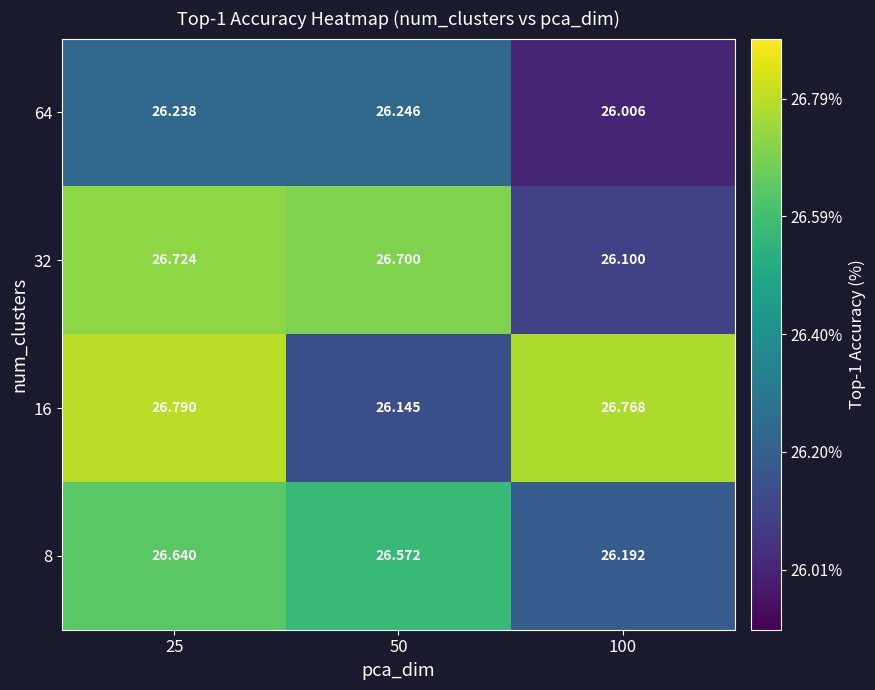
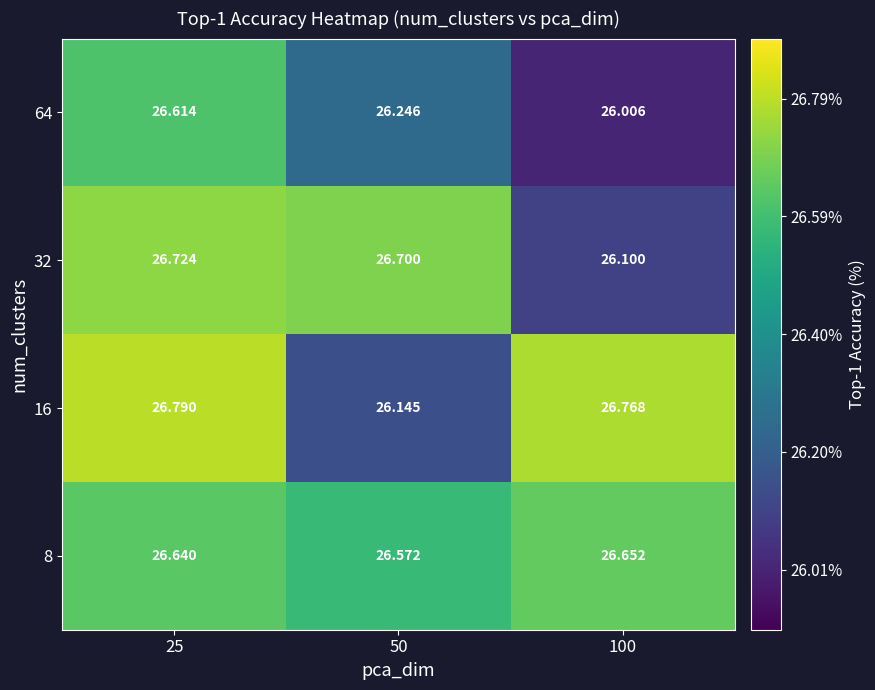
  {
    "64": {
-     "25": 26.238,
+     "25": 26.614,
      "50": 26.246,
      "100": 26.006
    },
    "32": {
      "25": 26.724,
      "50": 26.700,
      "100": 26.100
    },
    "16": {
      "25": 26.790,
      "50": 26.145,
      "100": 26.768
    },
    "8": {
      "25": 26.640,
      "50": 26.572,
-     "100": 26.192
+     "100": 26.652
    }
  }
